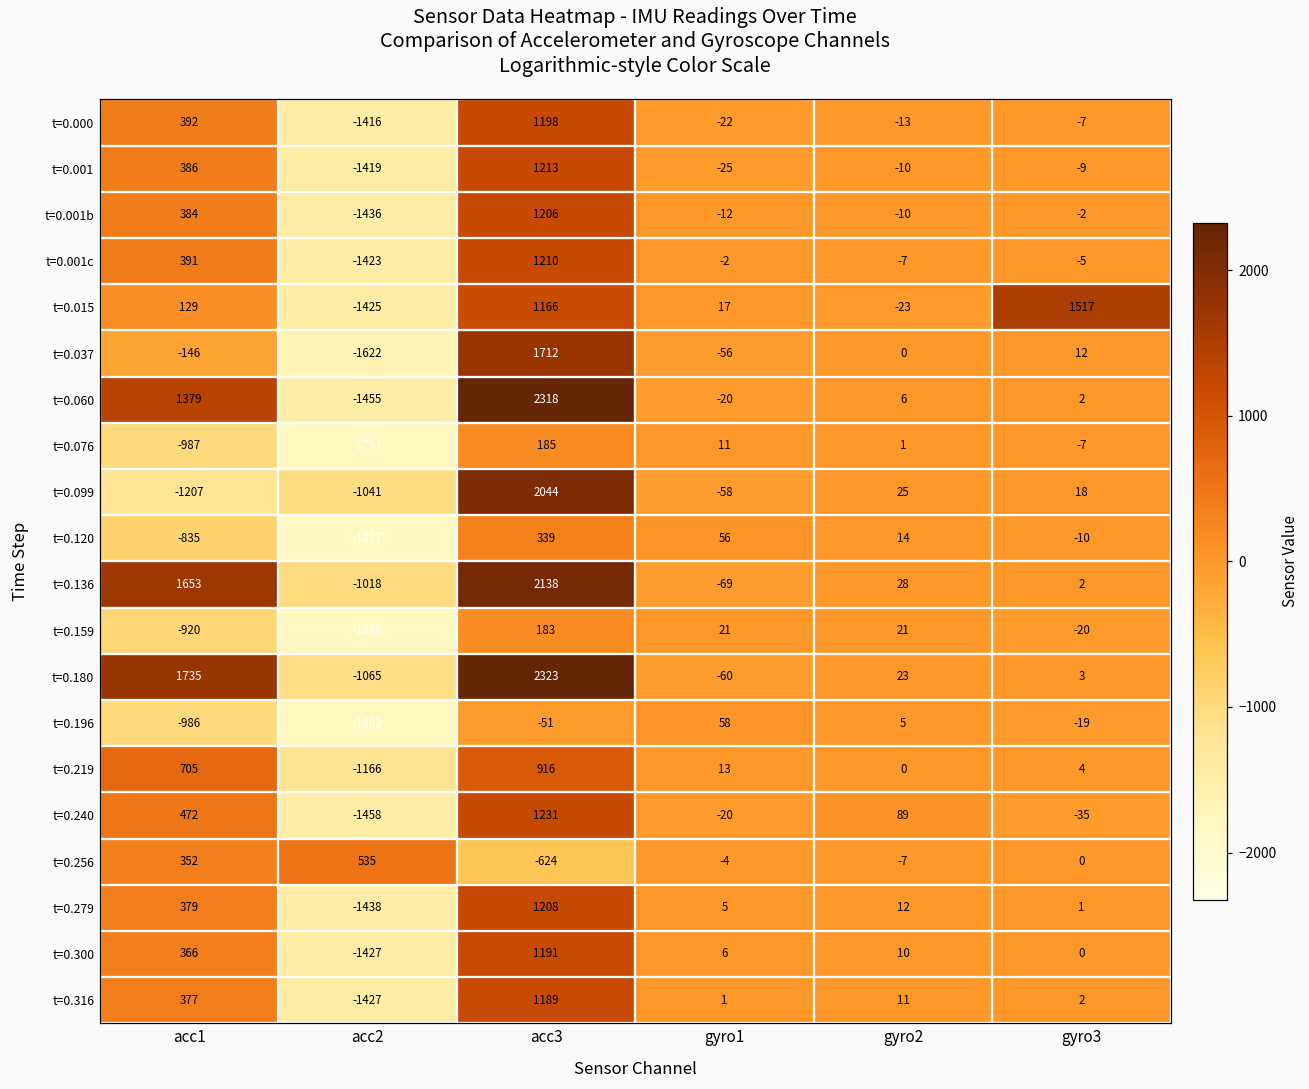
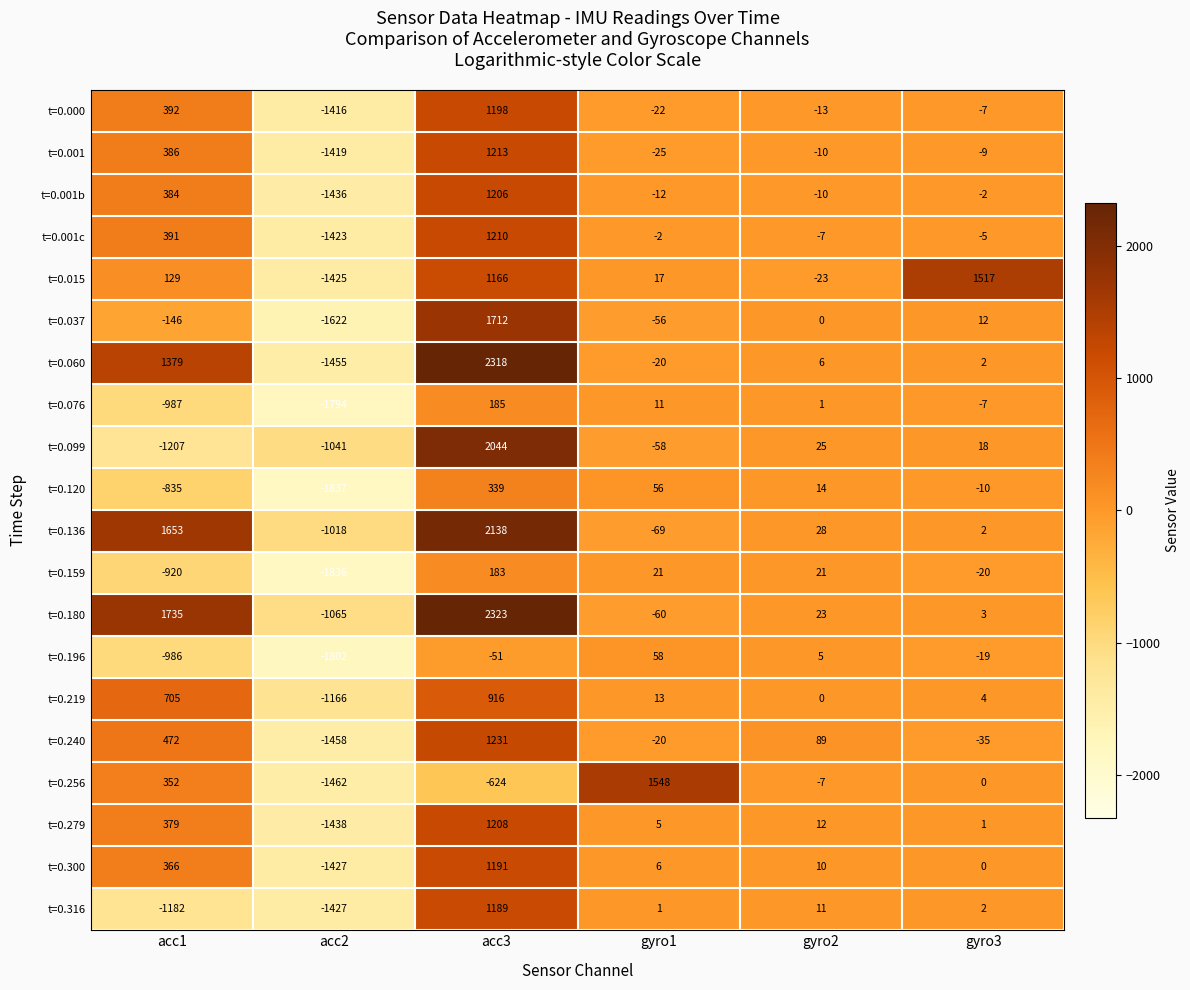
  {
    "t=0.000": {
      "acc1": 392,
      "acc2": -1416,
      "acc3": 1198,
      "gyro1": -22,
      "gyro2": -13,
      "gyro3": -7
    },
    "t=0.001": {
      "acc1": 386,
      "acc2": -1419,
      "acc3": 1213,
      "gyro1": -25,
      "gyro2": -10,
      "gyro3": -9
    },
    "t=0.001b": {
      "acc1": 384,
      "acc2": -1436,
      "acc3": 1206,
      "gyro1": -12,
      "gyro2": -10,
      "gyro3": -2
    },
    "t=0.001c": {
      "acc1": 391,
      "acc2": -1423,
      "acc3": 1210,
      "gyro1": -2,
      "gyro2": -7,
      "gyro3": -5
    },
    "t=0.015": {
      "acc1": 129,
      "acc2": -1425,
      "acc3": 1166,
      "gyro1": 17,
      "gyro2": -23,
      "gyro3": 1517
    },
    "t=0.037": {
      "acc1": -146,
      "acc2": -1622,
      "acc3": 1712,
      "gyro1": -56,
      "gyro2": 0,
      "gyro3": 12
    },
    "t=0.060": {
      "acc1": 1379,
      "acc2": -1455,
      "acc3": 2318,
      "gyro1": -20,
      "gyro2": 6,
      "gyro3": 2
    },
    "t=0.076": {
      "acc1": -987,
      "acc2": -1794,
      "acc3": 185,
      "gyro1": 11,
      "gyro2": 1,
      "gyro3": -7
    },
    "t=0.099": {
      "acc1": -1207,
      "acc2": -1041,
      "acc3": 2044,
      "gyro1": -58,
      "gyro2": 25,
      "gyro3": 18
    },
    "t=0.120": {
      "acc1": -835,
      "acc2": -1837,
      "acc3": 339,
      "gyro1": 56,
      "gyro2": 14,
      "gyro3": -10
    },
    "t=0.136": {
      "acc1": 1653,
      "acc2": -1018,
      "acc3": 2138,
      "gyro1": -69,
      "gyro2": 28,
      "gyro3": 2
    },
    "t=0.159": {
      "acc1": -920,
      "acc2": -1836,
      "acc3": 183,
      "gyro1": 21,
      "gyro2": 21,
      "gyro3": -20
    },
    "t=0.180": {
      "acc1": 1735,
      "acc2": -1065,
      "acc3": 2323,
      "gyro1": -60,
      "gyro2": 23,
      "gyro3": 3
    },
    "t=0.196": {
      "acc1": -986,
      "acc2": -1802,
      "acc3": -51,
      "gyro1": 58,
      "gyro2": 5,
      "gyro3": -19
    },
    "t=0.219": {
      "acc1": 705,
      "acc2": -1166,
      "acc3": 916,
      "gyro1": 13,
      "gyro2": 0,
      "gyro3": 4
    },
    "t=0.240": {
      "acc1": 472,
      "acc2": -1458,
      "acc3": 1231,
      "gyro1": -20,
      "gyro2": 89,
      "gyro3": -35
    },
    "t=0.256": {
      "acc1": 352,
-     "acc2": 535,
+     "acc2": -1462,
      "acc3": -624,
-     "gyro1": -4,
+     "gyro1": 1548,
      "gyro2": -7,
      "gyro3": 0
    },
    "t=0.279": {
      "acc1": 379,
      "acc2": -1438,
      "acc3": 1208,
      "gyro1": 5,
      "gyro2": 12,
      "gyro3": 1
    },
    "t=0.300": {
      "acc1": 366,
      "acc2": -1427,
      "acc3": 1191,
      "gyro1": 6,
      "gyro2": 10,
      "gyro3": 0
    },
    "t=0.316": {
-     "acc1": 377,
+     "acc1": -1182,
      "acc2": -1427,
      "acc3": 1189,
      "gyro1": 1,
      "gyro2": 11,
      "gyro3": 2
    }
  }
